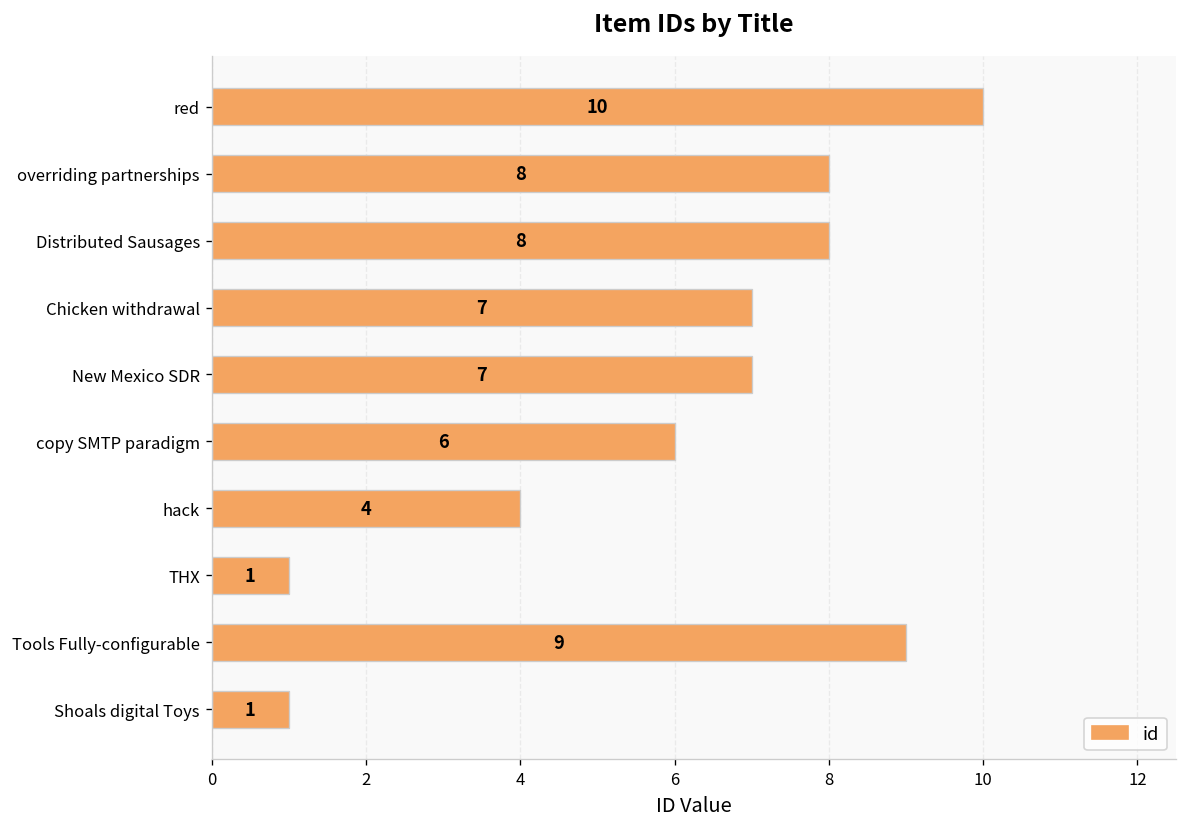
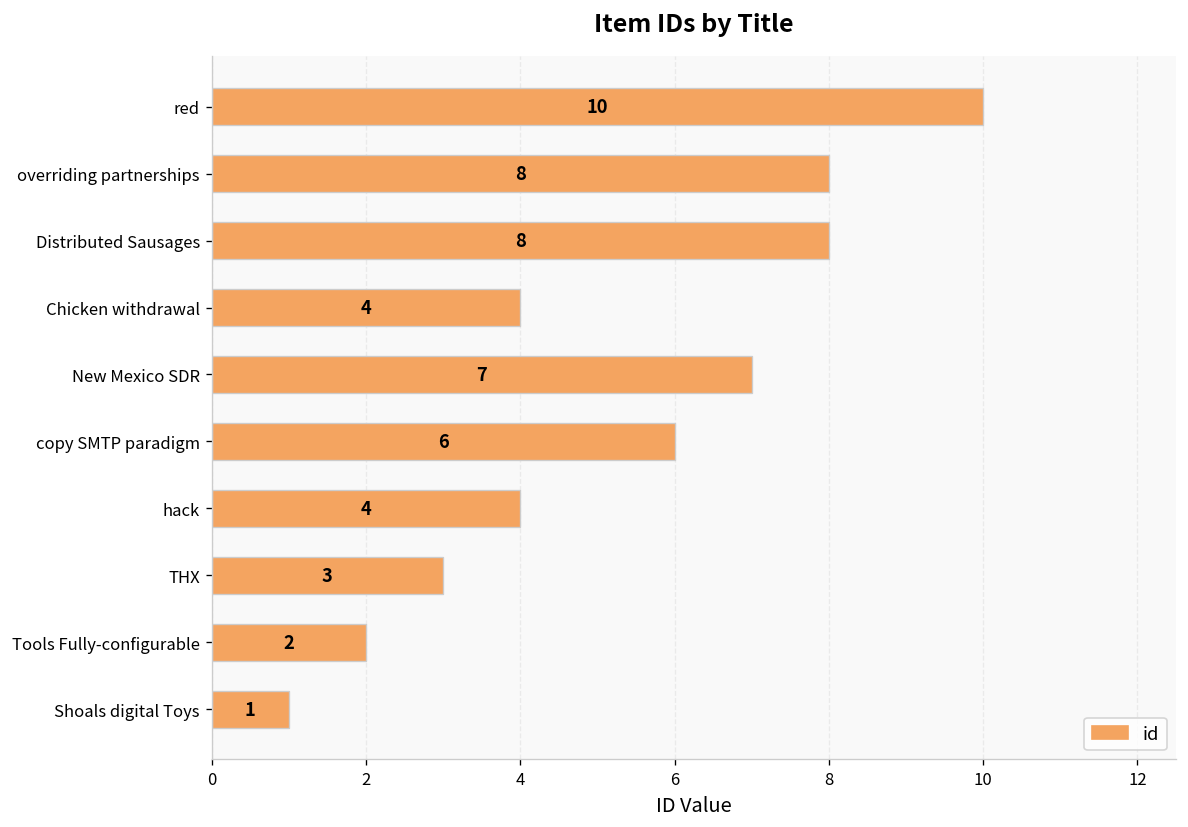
  {
    "red": 10,
    "overriding partnerships": 8,
    "Distributed Sausages": 8,
-   "Chicken withdrawal": 7,
+   "Chicken withdrawal": 4,
    "New Mexico SDR": 7,
    "copy SMTP paradigm": 6,
    "hack": 4,
-   "THX": 1,
-   "Tools Fully-configurable": 9,
+   "THX": 3,
+   "Tools Fully-configurable": 2,
    "Shoals digital Toys": 1
  }
